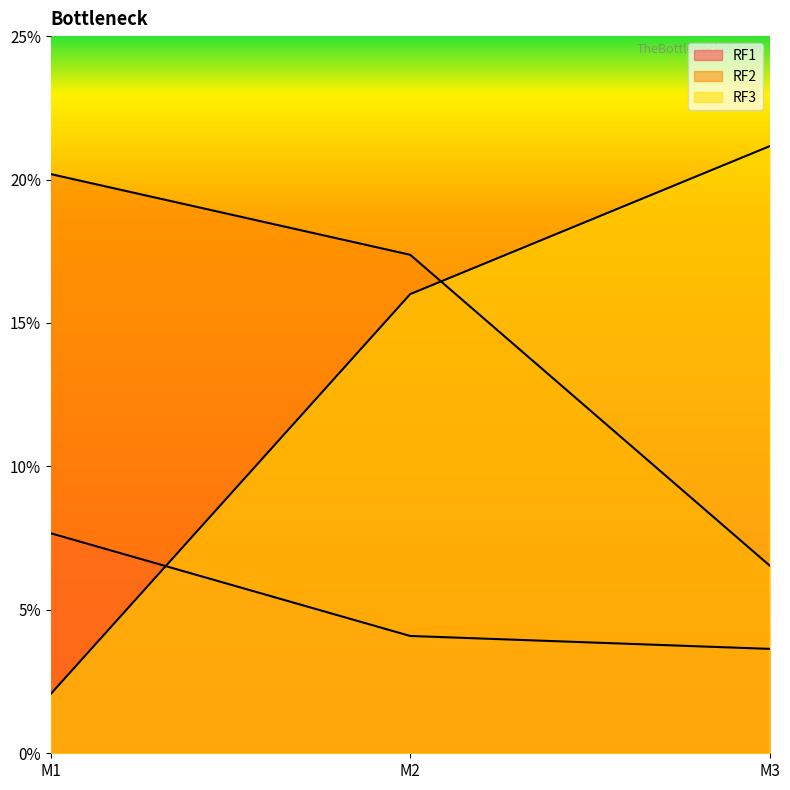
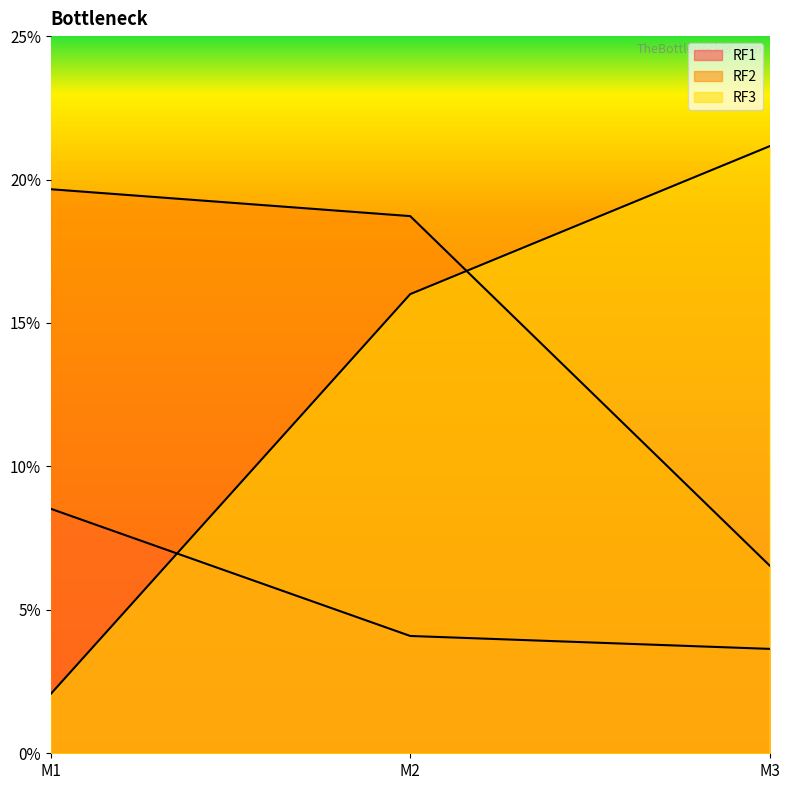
  {
    "RF1": {
-     "M1": "7.7%",
+     "M1": "8.5%",
      "M2": "4.1%",
      "M3": "3.6%"
    },
    "RF2": {
-     "M1": "20.2%",
-     "M2": "17.4%",
+     "M1": "19.7%",
+     "M2": "18.7%",
      "M3": "6.5%"
    },
    "RF3": {
      "M1": "2.1%",
      "M2": "16.0%",
      "M3": "21.2%"
    }
  }
